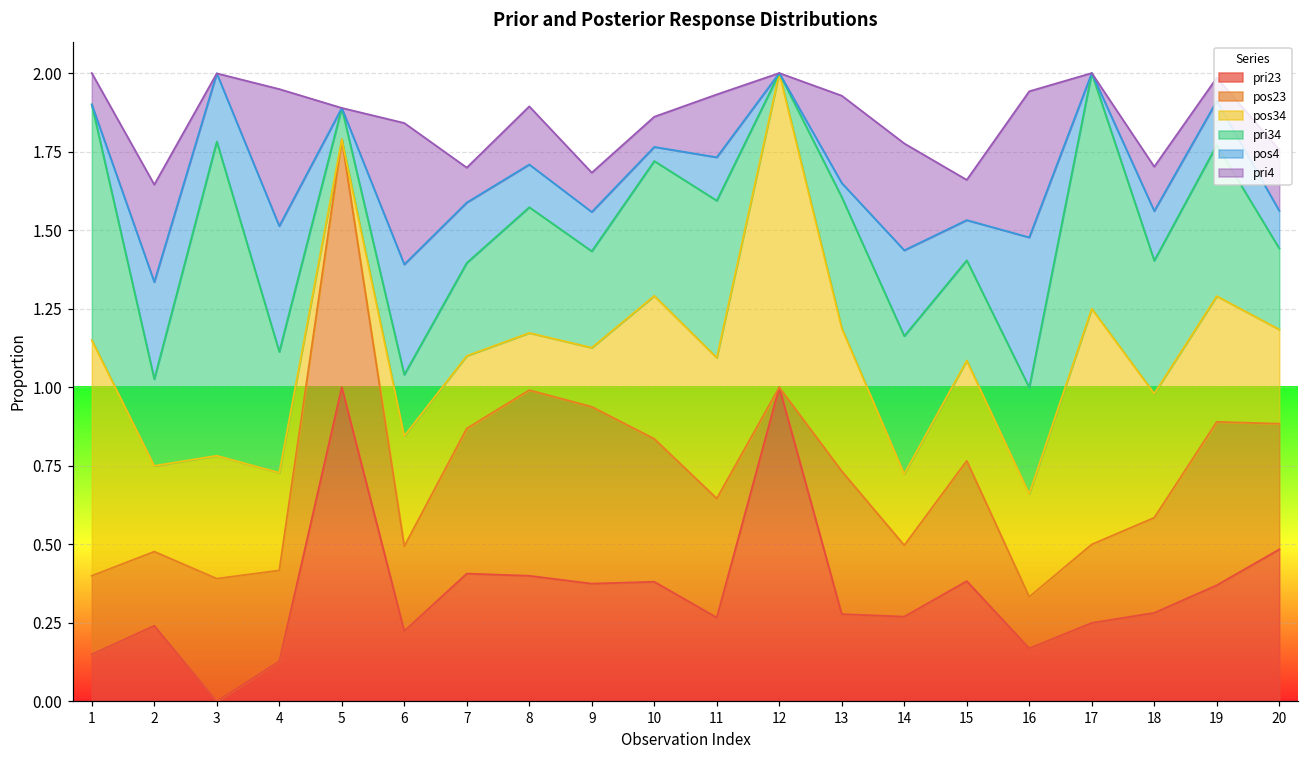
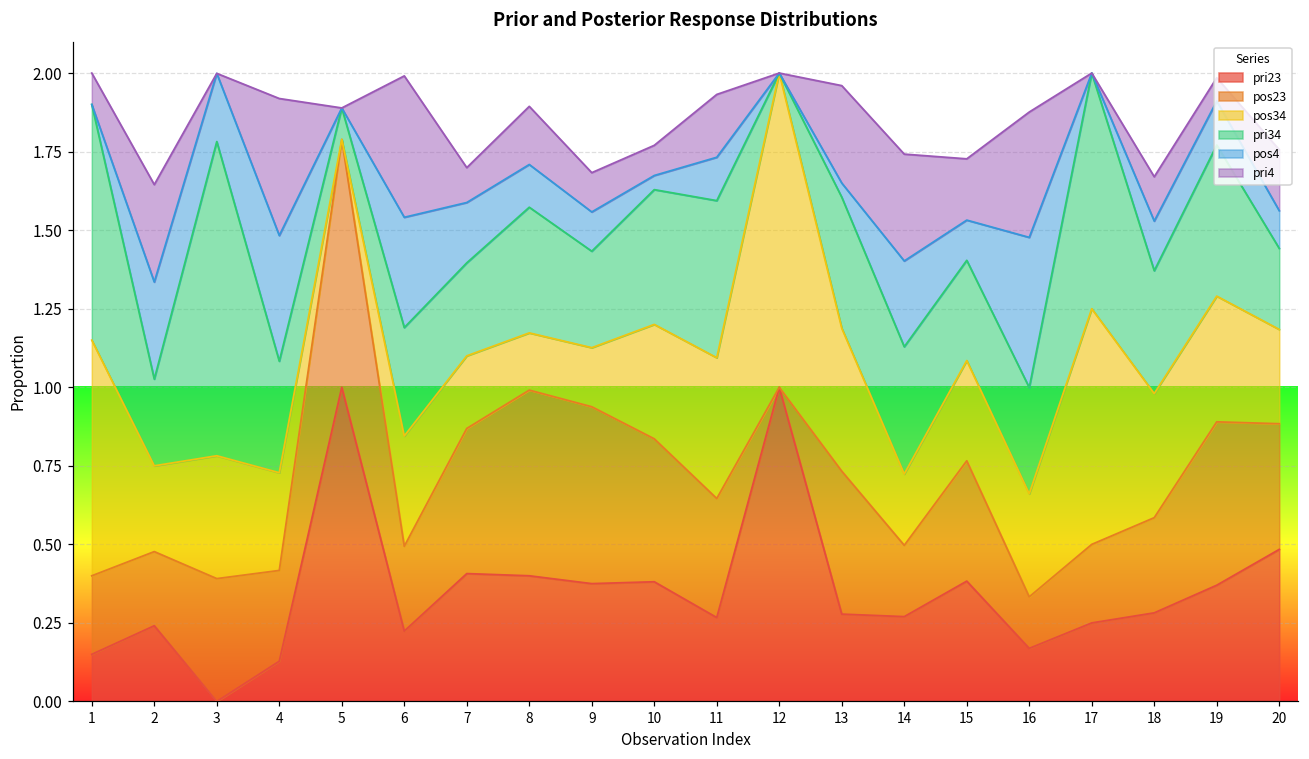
  {
    "pos34": {
      "1": 0.75,
      "2": 0.27,
      "3": 0.39,
      "4": 0.31,
      "6": 0.35,
      "7": 0.23,
      "8": 0.18,
      "9": 0.19,
-     "10": 0.46,
+     "10": 0.36,
      "11": 0.45,
      "13": 0.46,
      "14": 0.23,
      "15": 0.32,
      "16": 0.33,
      "17": 0.75,
      "18": 0.40,
      "19": 0.40,
      "20": 0.30
    },
    "pri34": {
      "2": 0.28,
      "3": 1.00,
-     "4": 0.39,
-     "6": 0.20,
+     "4": 0.36,
+     "6": 0.35,
      "7": 0.30,
      "8": 0.40,
      "9": 0.31,
      "10": 0.43,
      "11": 0.50,
      "13": 0.42,
-     "14": 0.44,
+     "14": 0.41,
      "15": 0.32,
      "16": 0.34,
-     "18": 0.42,
+     "18": 0.39,
      "20": 0.26
    },
    "pos4": {
      "2": 0.31,
      "4": 0.40,
      "6": 0.35,
      "7": 0.19,
      "8": 0.14,
      "9": 0.13,
      "10": 0.04,
      "11": 0.14,
      "13": 0.04,
      "14": 0.27,
      "15": 0.13,
      "16": 0.48,
      "18": 0.16,
      "20": 0.12
    },
    "pri4": {
      "1": 0.10,
      "2": 0.31,
      "4": 0.44,
      "6": 0.45,
      "7": 0.11,
      "8": 0.19,
      "9": 0.13,
      "10": 0.10,
      "11": 0.20,
-     "13": 0.28,
+     "13": 0.31,
      "14": 0.34,
-     "15": 0.13,
-     "16": 0.47,
+     "15": 0.20,
+     "16": 0.40,
      "18": 0.14
    }
  }
